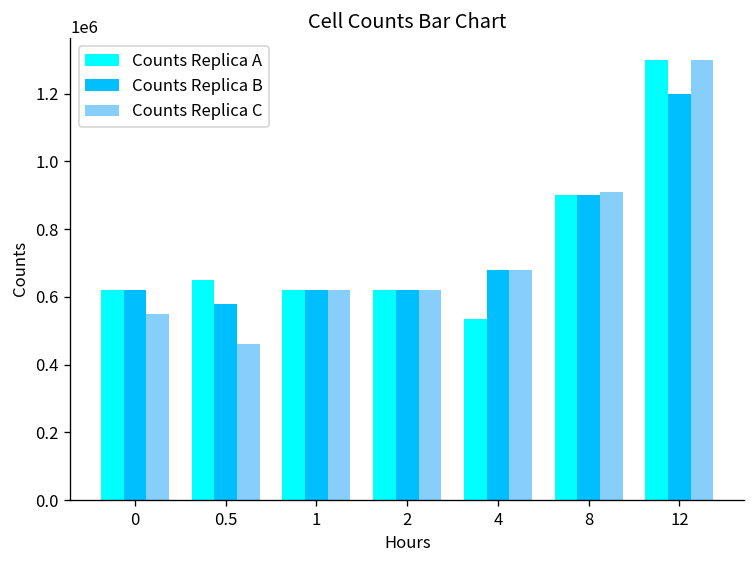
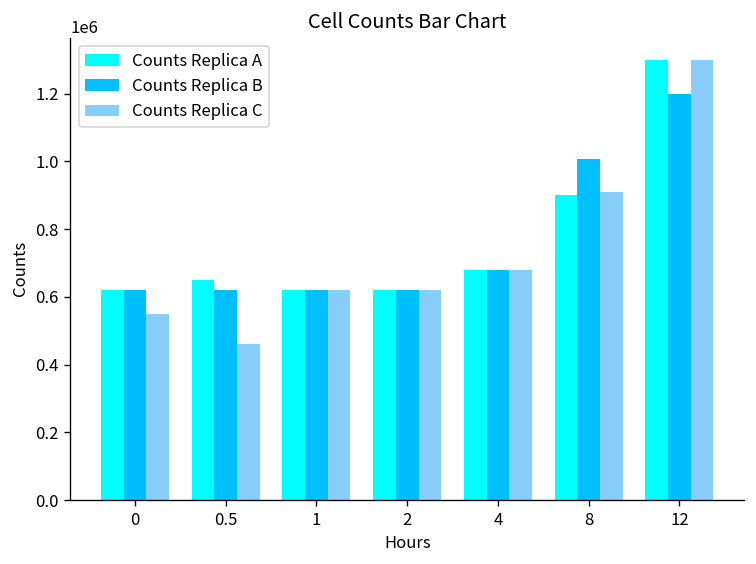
  {
    "Counts Replica A": {
      "0": 620000,
      "0.5": 650000,
      "1": 620000,
      "2": 620000,
-     "4": 530000,
+     "4": 680000,
      "8": 900000,
      "12": 1300000
    },
    "Counts Replica B": {
      "0": 620000,
-     "0.5": 580000,
+     "0.5": 620000,
      "1": 620000,
      "2": 620000,
      "4": 680000,
-     "8": 900000,
+     "8": 1010000,
      "12": 1200000
    },
    "Counts Replica C": {
      "0": 550000,
      "0.5": 460000,
      "1": 620000,
      "2": 620000,
      "4": 680000,
      "8": 910000,
      "12": 1300000
    }
  }
